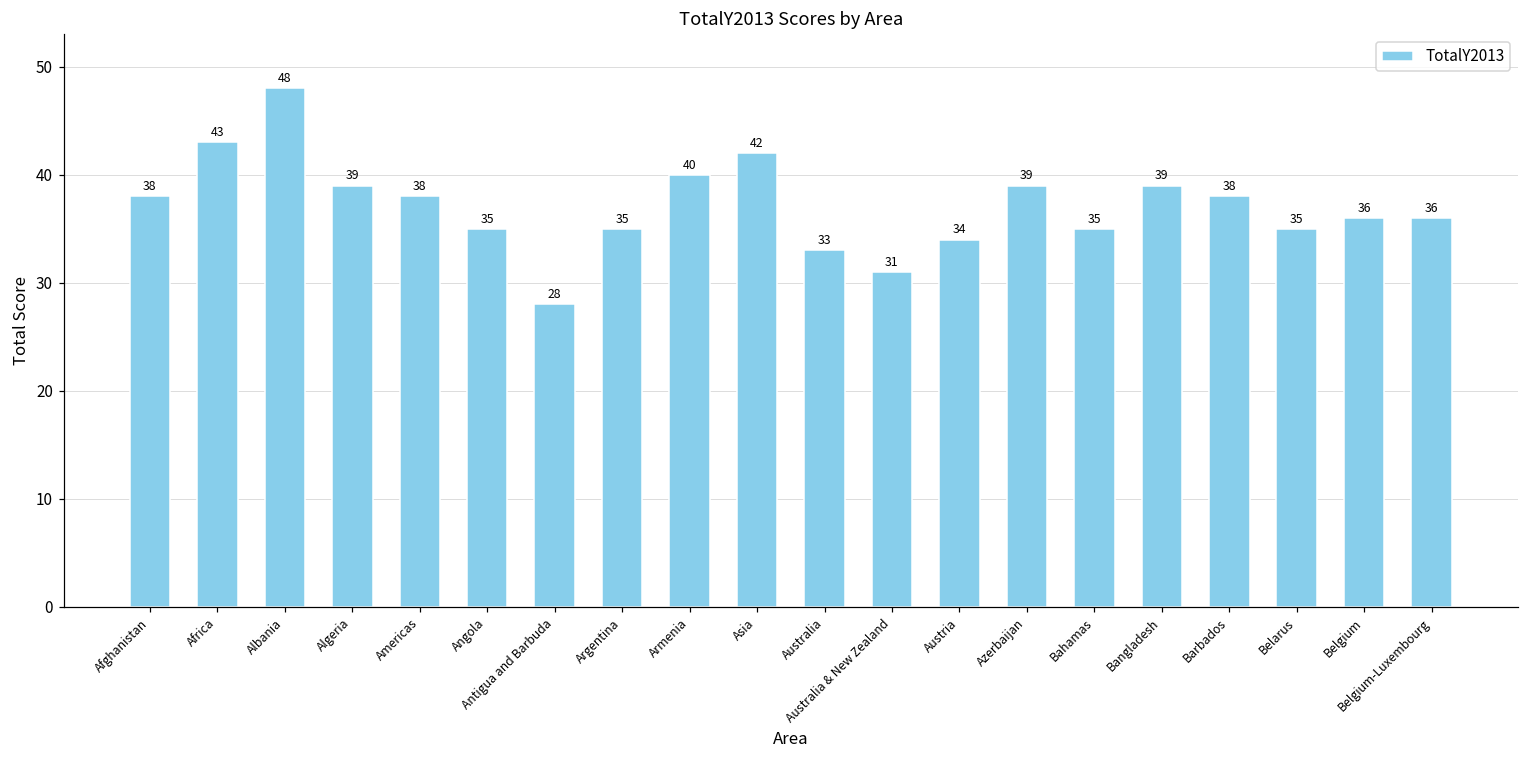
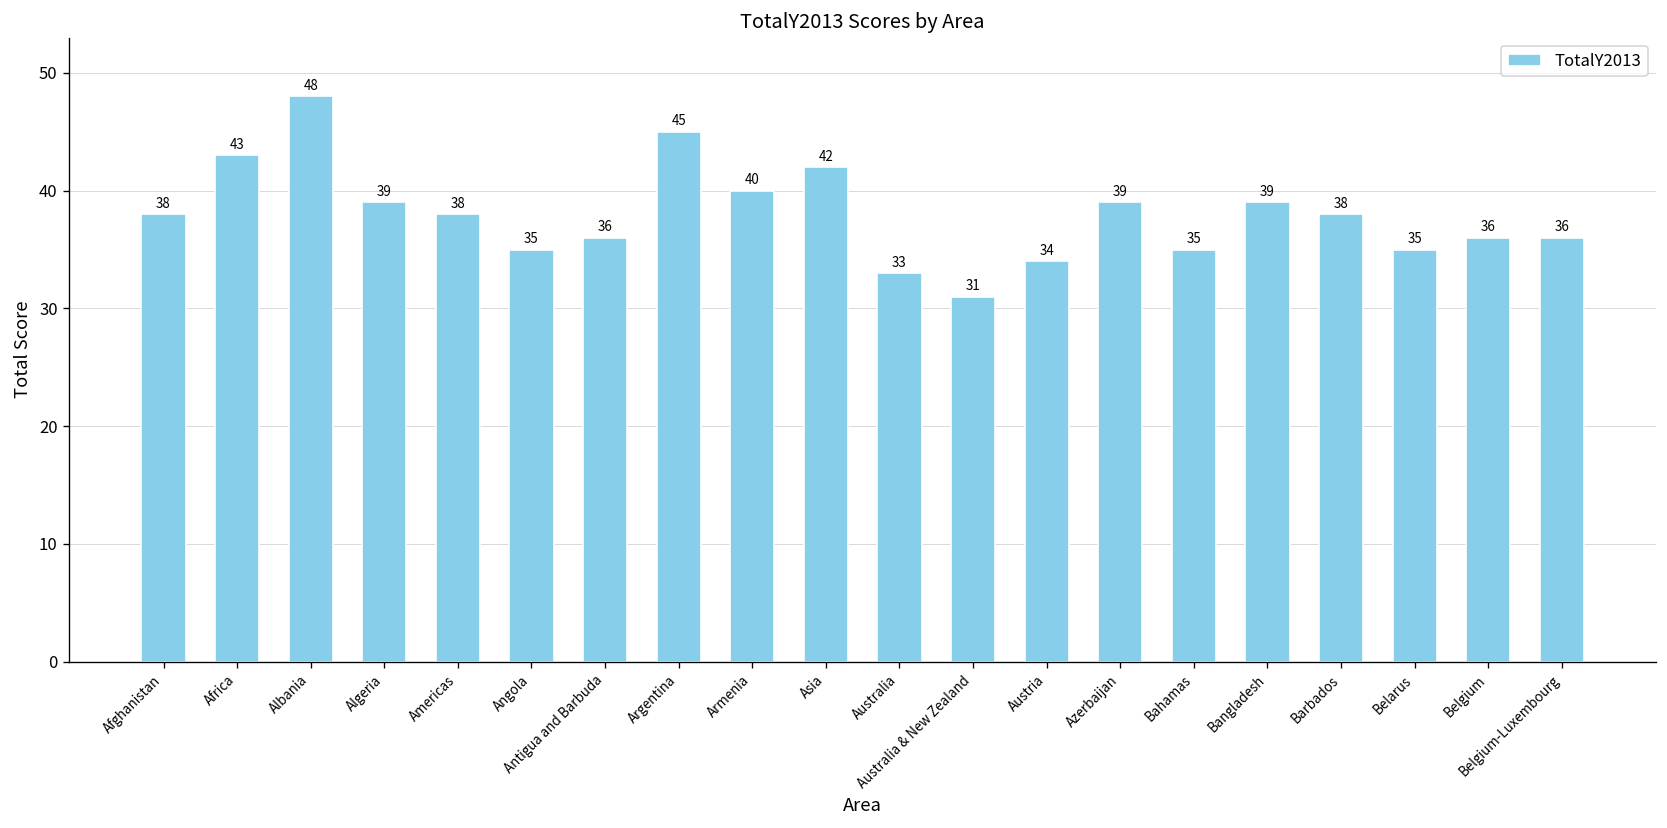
  {
    "Afghanistan": 38,
    "Africa": 43,
    "Albania": 48,
    "Algeria": 39,
    "Americas": 38,
    "Angola": 35,
-   "Antigua and Barbuda": 28,
-   "Argentina": 35,
+   "Antigua and Barbuda": 36,
+   "Argentina": 45,
    "Armenia": 40,
    "Asia": 42,
    "Australia": 33,
    "Australia & New Zealand": 31,
    "Austria": 34,
    "Azerbaijan": 39,
    "Bahamas": 35,
    "Bangladesh": 39,
    "Barbados": 38,
    "Belarus": 35,
    "Belgium": 36,
    "Belgium-Luxembourg": 36
  }
